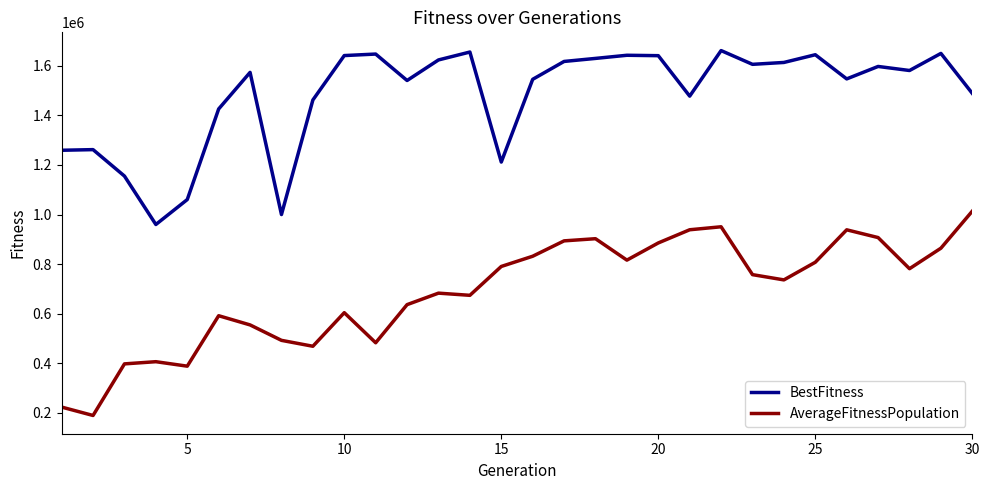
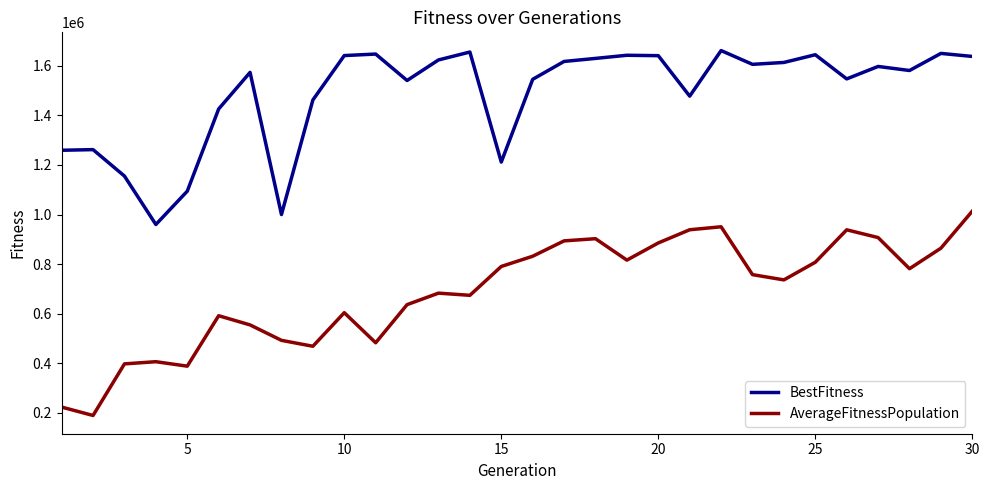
  {
    "BestFitness": {
-     "5": 1060000,
+     "5": 1090000,
      "10": 1640000,
      "15": 1210000,
      "20": 1640000,
      "25": 1650000,
-     "30": 1490000
+     "30": 1640000
    },
    "AverageFitnessPopulation": {
      "5": 390000,
      "10": 600000,
      "15": 790000,
      "20": 890000,
      "25": 810000,
      "30": 1010000
    }
  }
